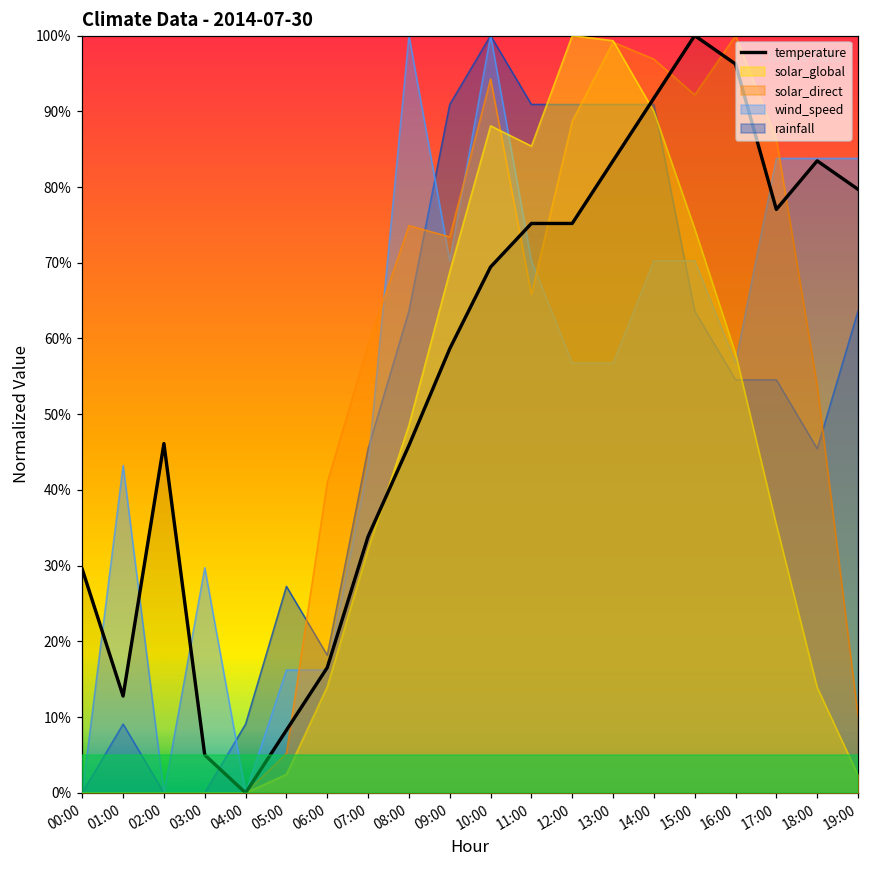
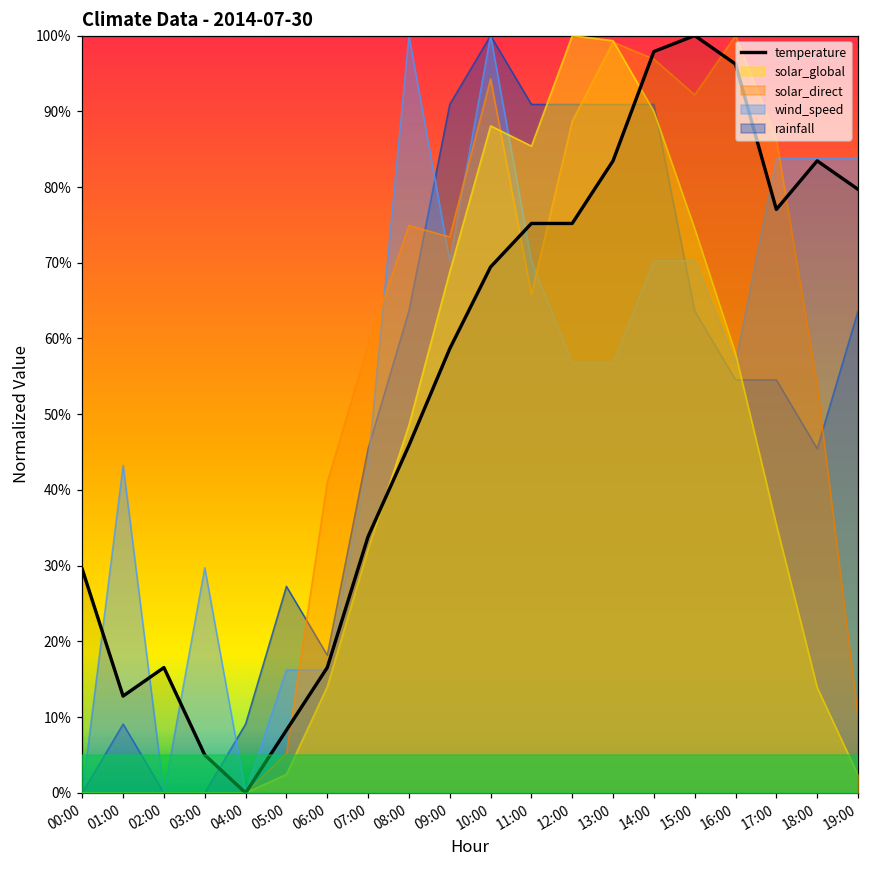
  {
    "temperature": {
      "00:00": "30%",
      "01:00": "13%",
-     "02:00": "46%",
+     "02:00": "17%",
      "03:00": "5%",
      "05:00": "8%",
      "07:00": "34%",
      "08:00": "46%",
      "09:00": "59%",
      "10:00": "69%",
      "11:00": "75%",
      "12:00": "75%",
      "13:00": "83%",
-     "14:00": "92%",
+     "14:00": "98%",
      "15:00": "100%",
      "16:00": "96%",
      "17:00": "77%",
      "19:00": "80%"
    }
  }
